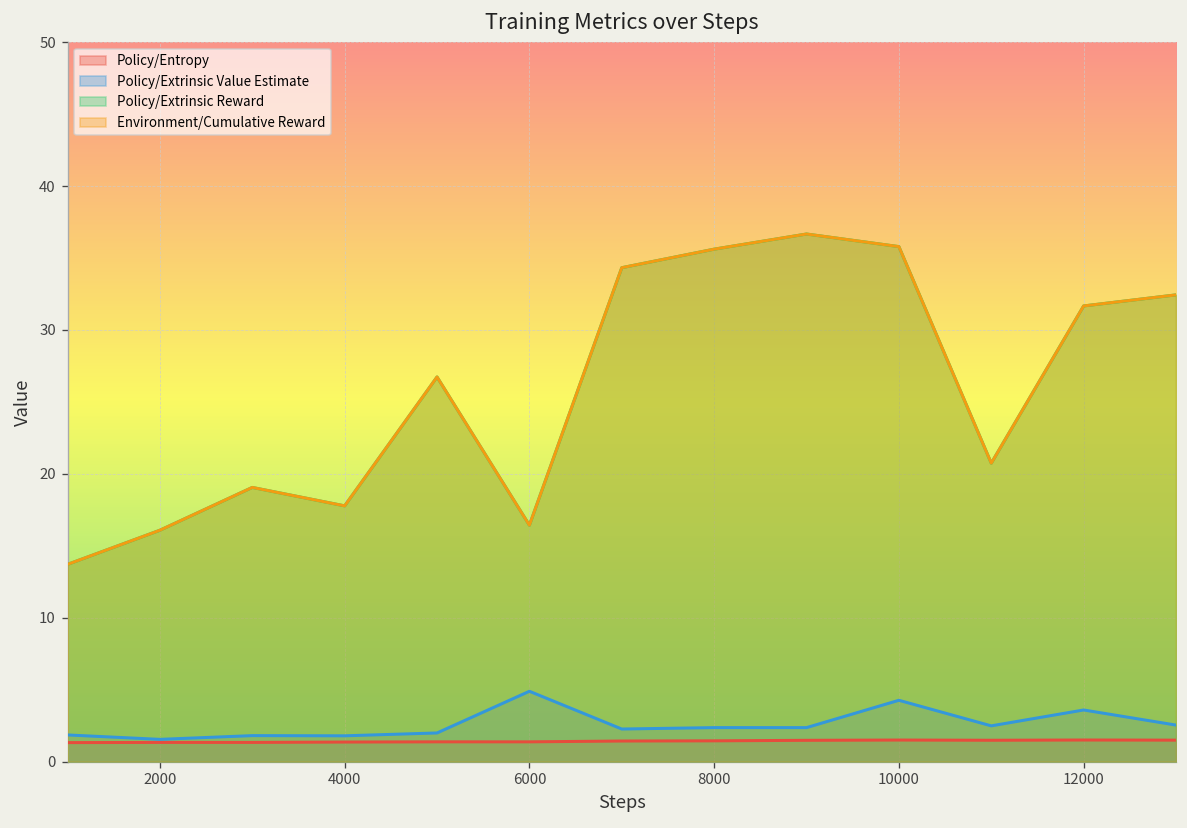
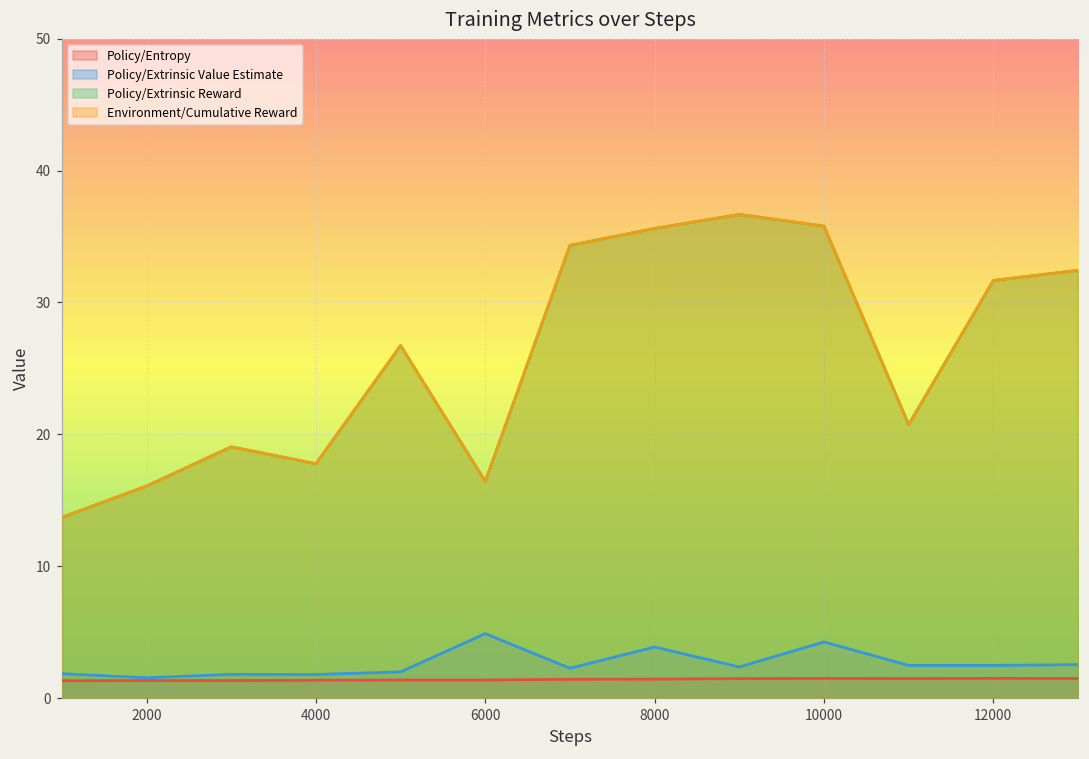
  {
    "Policy/Extrinsic Value Estimate": {
      "2000": 1.6,
      "4000": 1.8,
      "6000": 4.9,
-     "8000": 2.4,
+     "8000": 3.9,
      "10000": 4.3,
-     "12000": 3.6
+     "12000": 2.5
    }
  }
